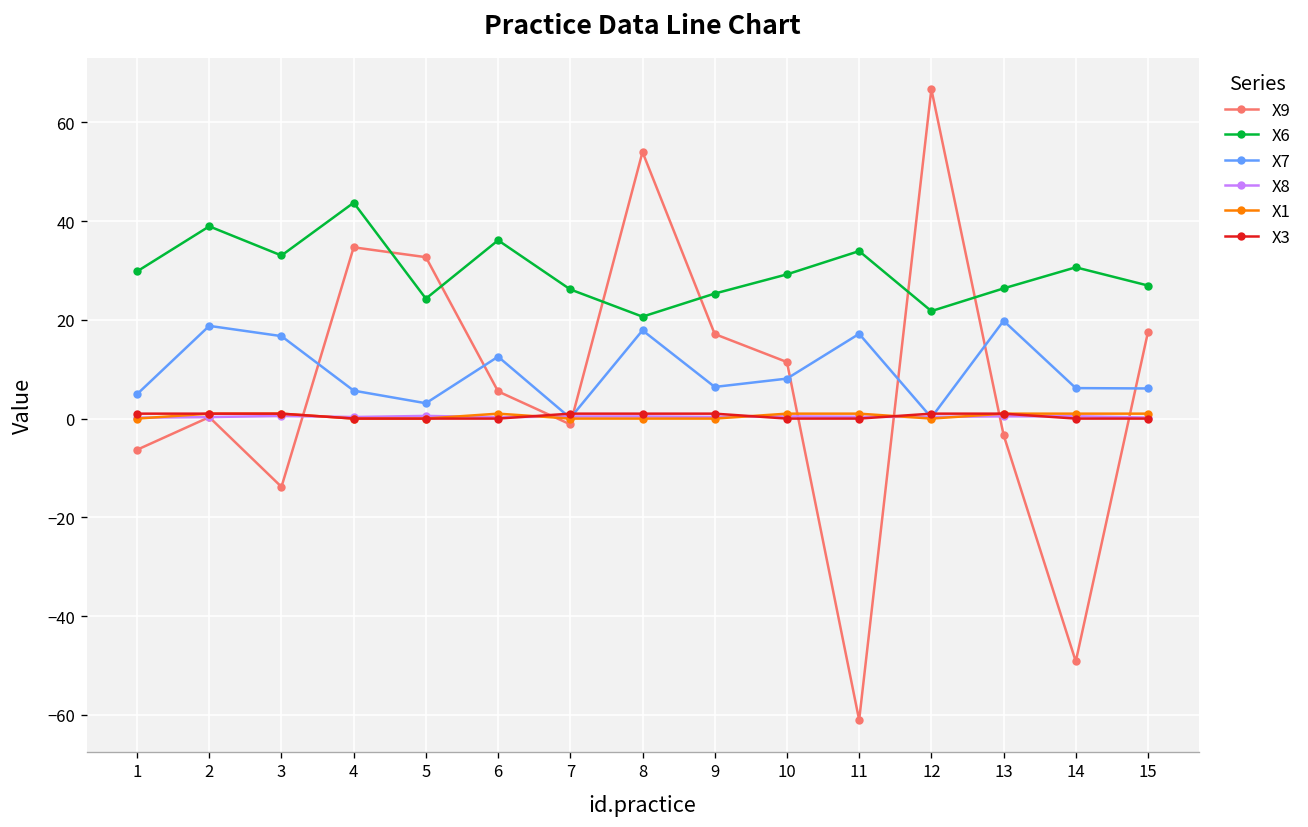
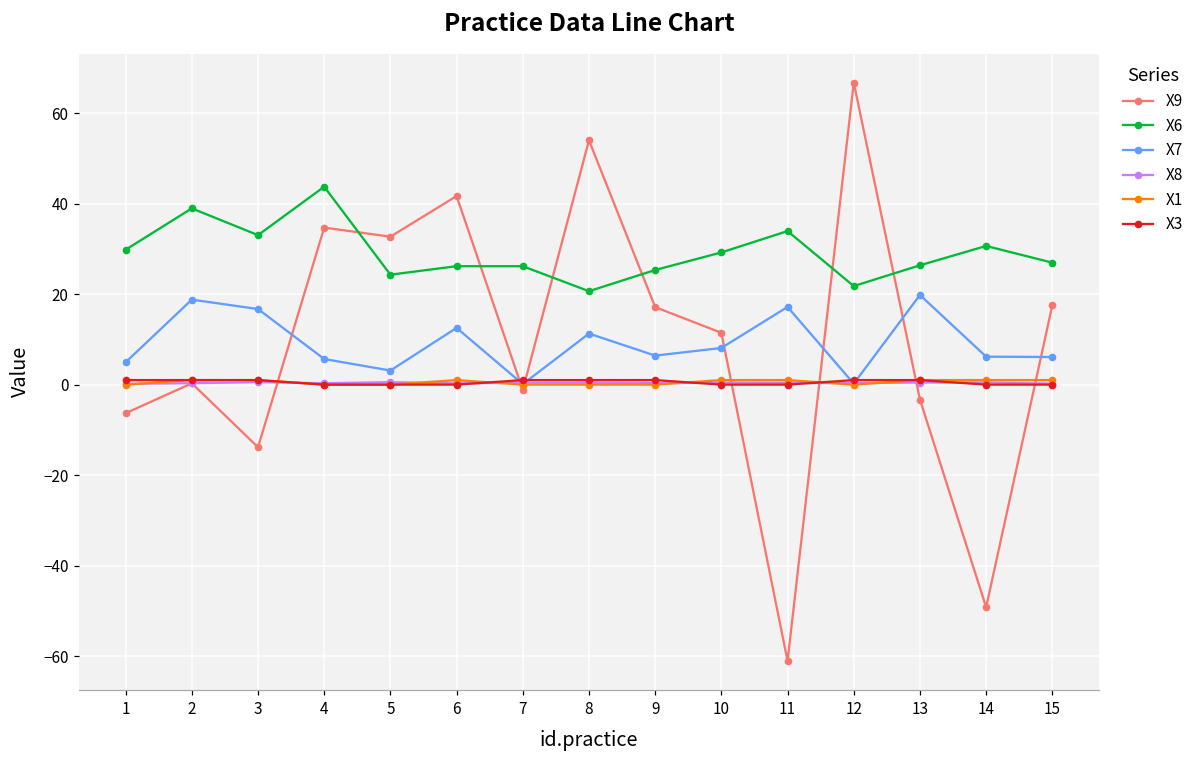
  {
    "X9": {
      "1": -6,
      "3": -14,
      "4": 35,
      "5": 33,
-     "6": 6,
+     "6": 42,
      "7": -1,
      "8": 54,
      "9": 17,
      "10": 11,
      "11": -61,
      "12": 67,
      "13": -3,
      "14": -49,
      "15": 18
    },
    "X6": {
      "1": 30,
      "2": 39,
      "3": 33,
      "4": 44,
      "5": 24,
-     "6": 36,
+     "6": 26,
      "7": 26,
      "8": 21,
      "9": 25,
      "10": 29,
      "11": 34,
      "12": 22,
      "13": 26,
      "14": 31,
      "15": 27
    },
    "X7": {
      "1": 5,
      "2": 19,
      "3": 17,
      "4": 6,
      "5": 3,
      "6": 13,
-     "8": 18,
+     "8": 11,
      "9": 6,
      "10": 8,
      "11": 17,
      "13": 20,
      "14": 6,
      "15": 6
    },
    "X1": {
      "6": 1,
      "11": 1,
      "15": 1
    },
    "X3": {
      "1": 1,
      "9": 1,
      "12": 1
    }
  }
